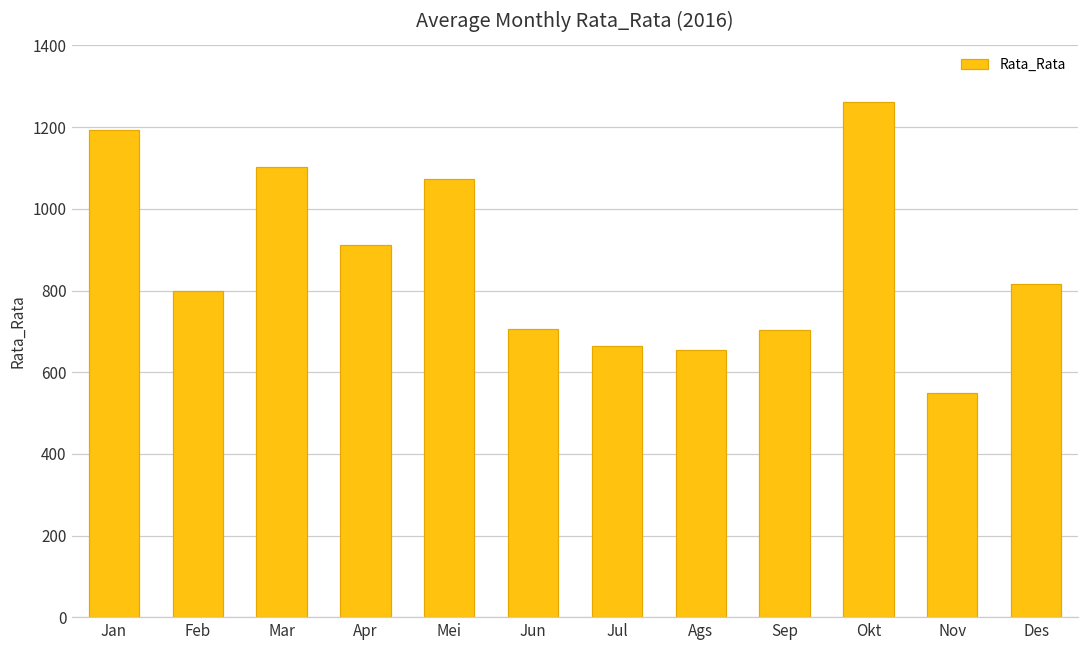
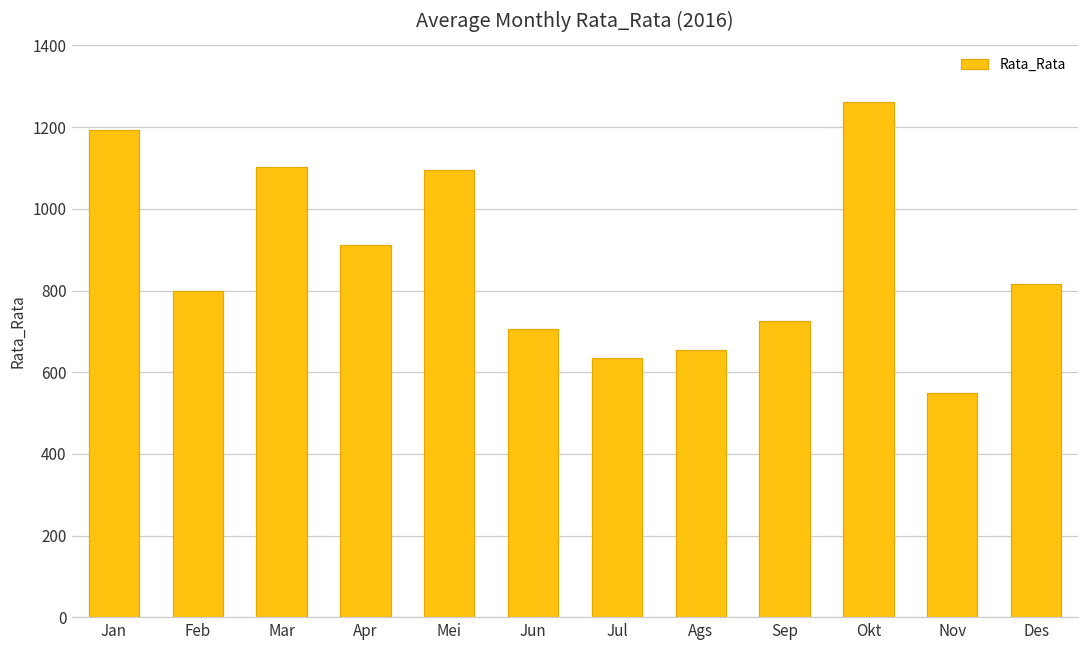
  {
    "Jan": 1190,
    "Feb": 800,
    "Mar": 1100,
    "Apr": 910,
-   "Mei": 1070,
+   "Mei": 1100,
    "Jun": 710,
-   "Jul": 660,
+   "Jul": 630,
    "Ags": 650,
-   "Sep": 700,
+   "Sep": 720,
    "Okt": 1260,
    "Nov": 550,
    "Des": 820
  }
